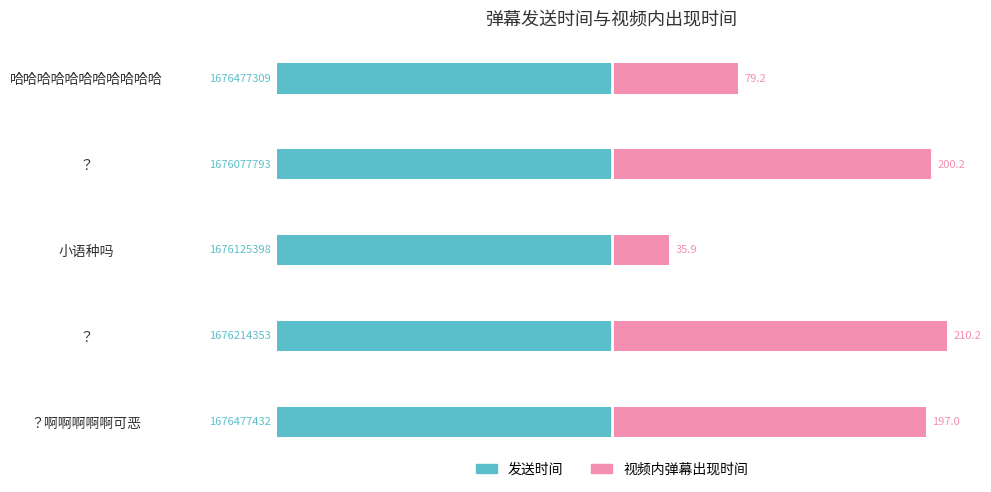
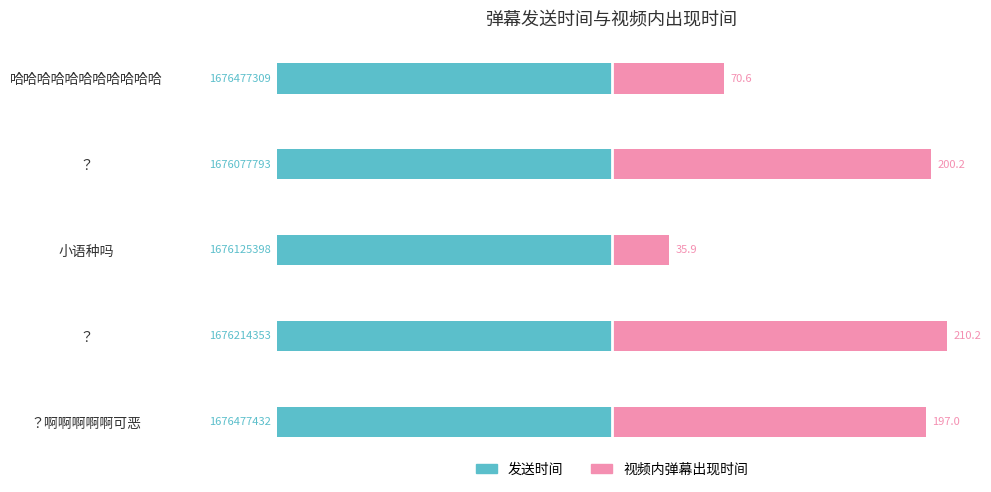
  {
    "视频内弹幕出现时间": {
-     "哈哈哈哈哈哈哈哈哈哈哈": 79.2
+     "哈哈哈哈哈哈哈哈哈哈哈": 70.6
    }
  }
